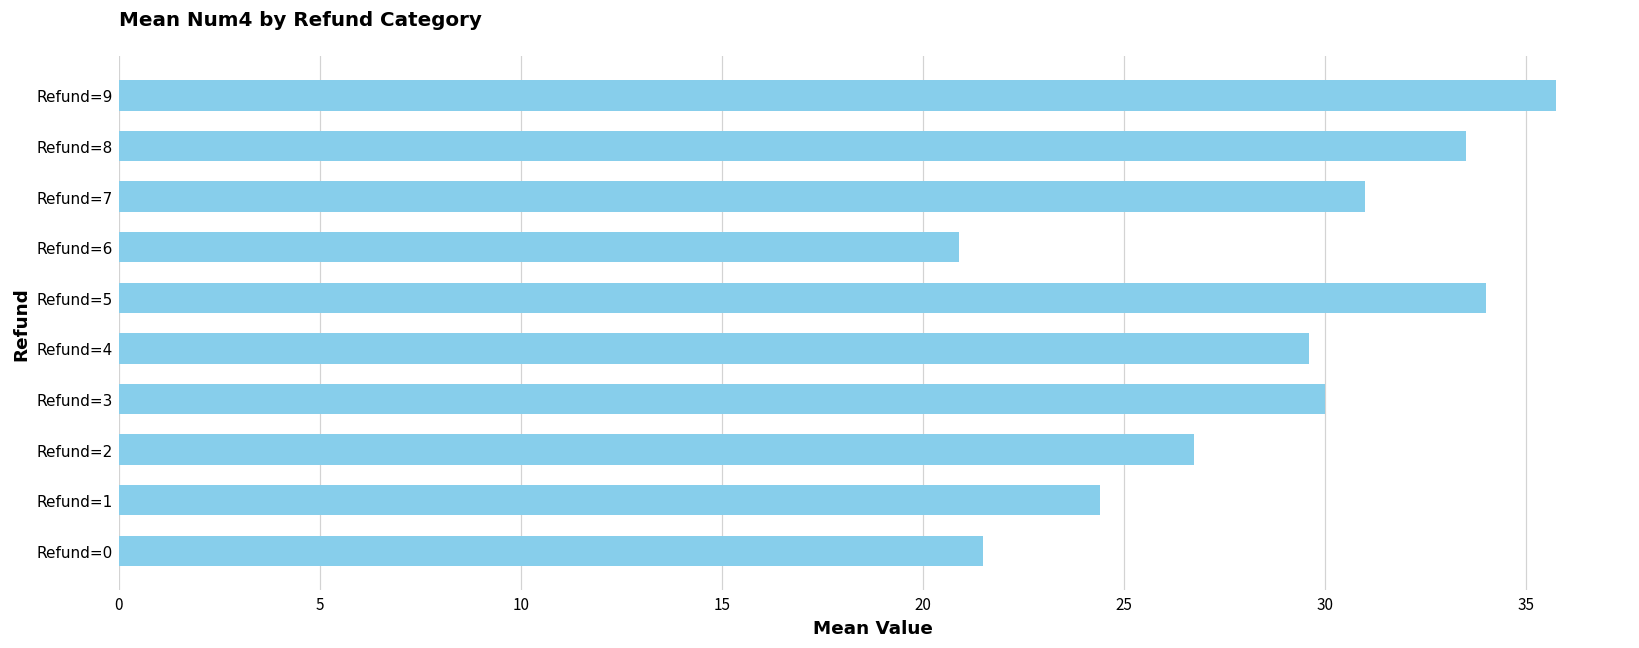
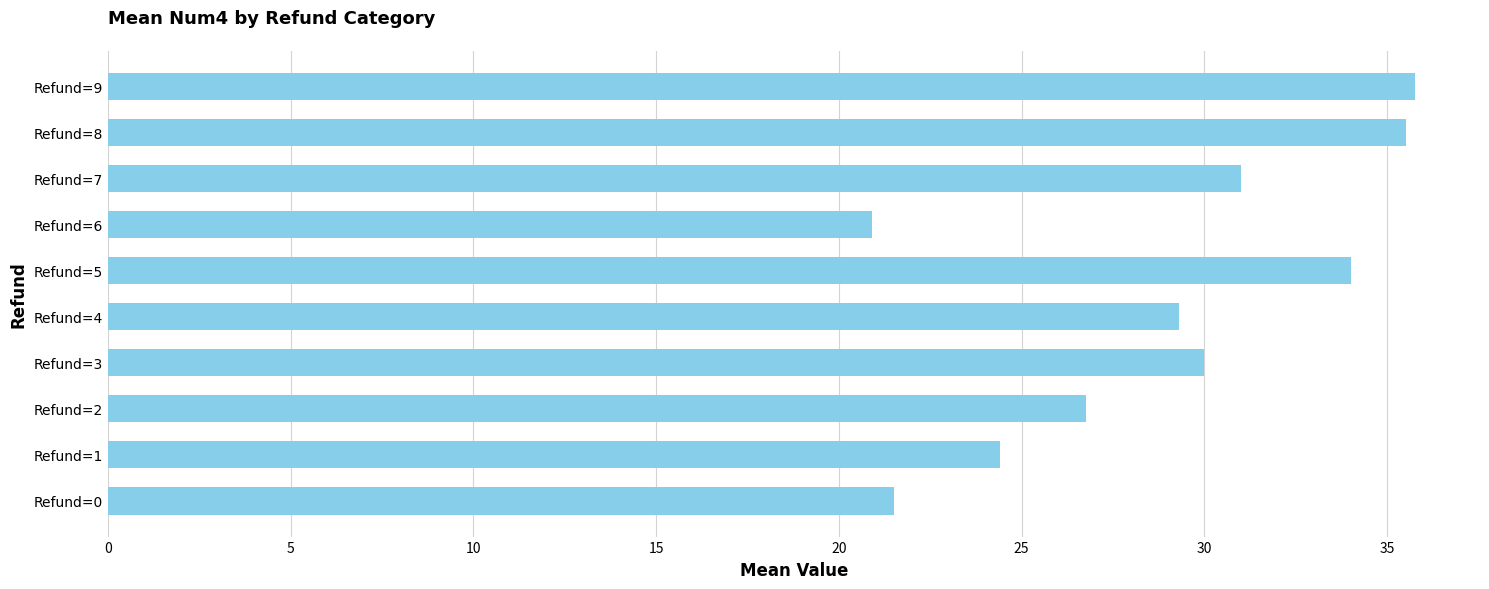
  {
    "Refund=9": 35.8,
-   "Refund=8": 33.5,
+   "Refund=8": 35.5,
    "Refund=7": 31.0,
    "Refund=6": 20.9,
    "Refund=5": 34.0,
-   "Refund=4": 29.6,
+   "Refund=4": 29.3,
    "Refund=3": 30.0,
    "Refund=2": 26.8,
    "Refund=1": 24.4,
    "Refund=0": 21.5
  }
